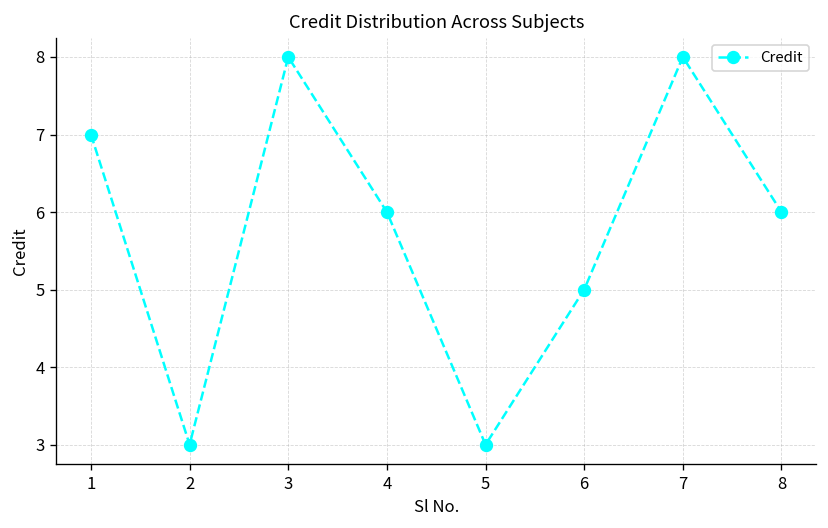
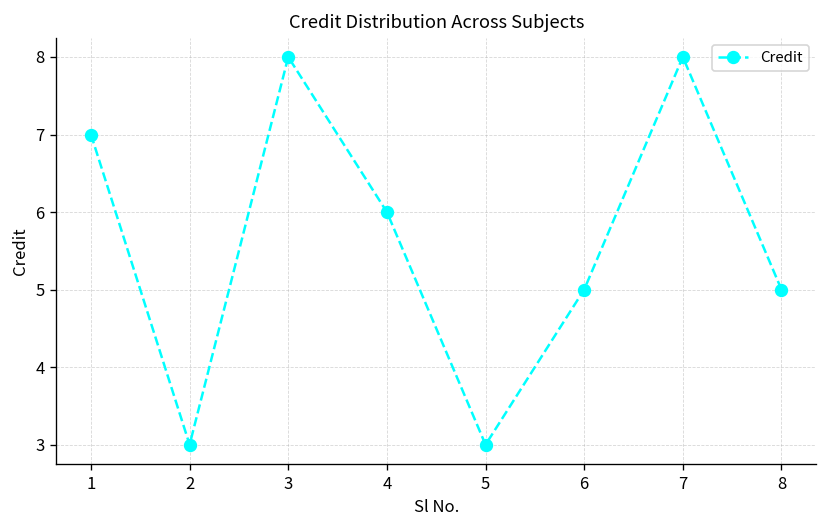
  {
    "1": 7,
    "2": 3,
    "3": 8,
    "4": 6,
    "5": 3,
    "6": 5,
    "7": 8,
-   "8": 6
+   "8": 5
  }
